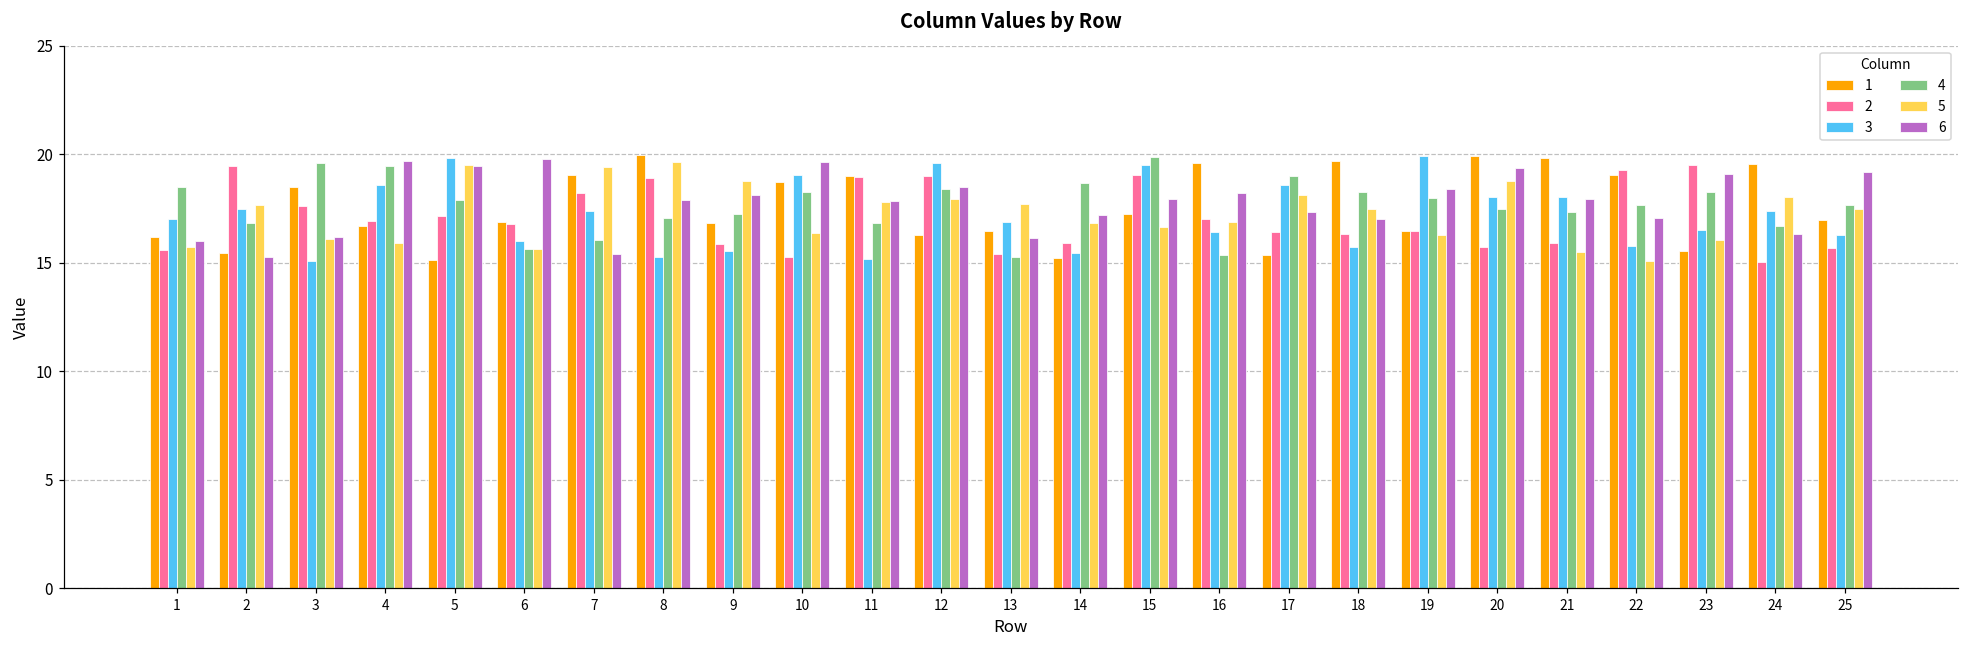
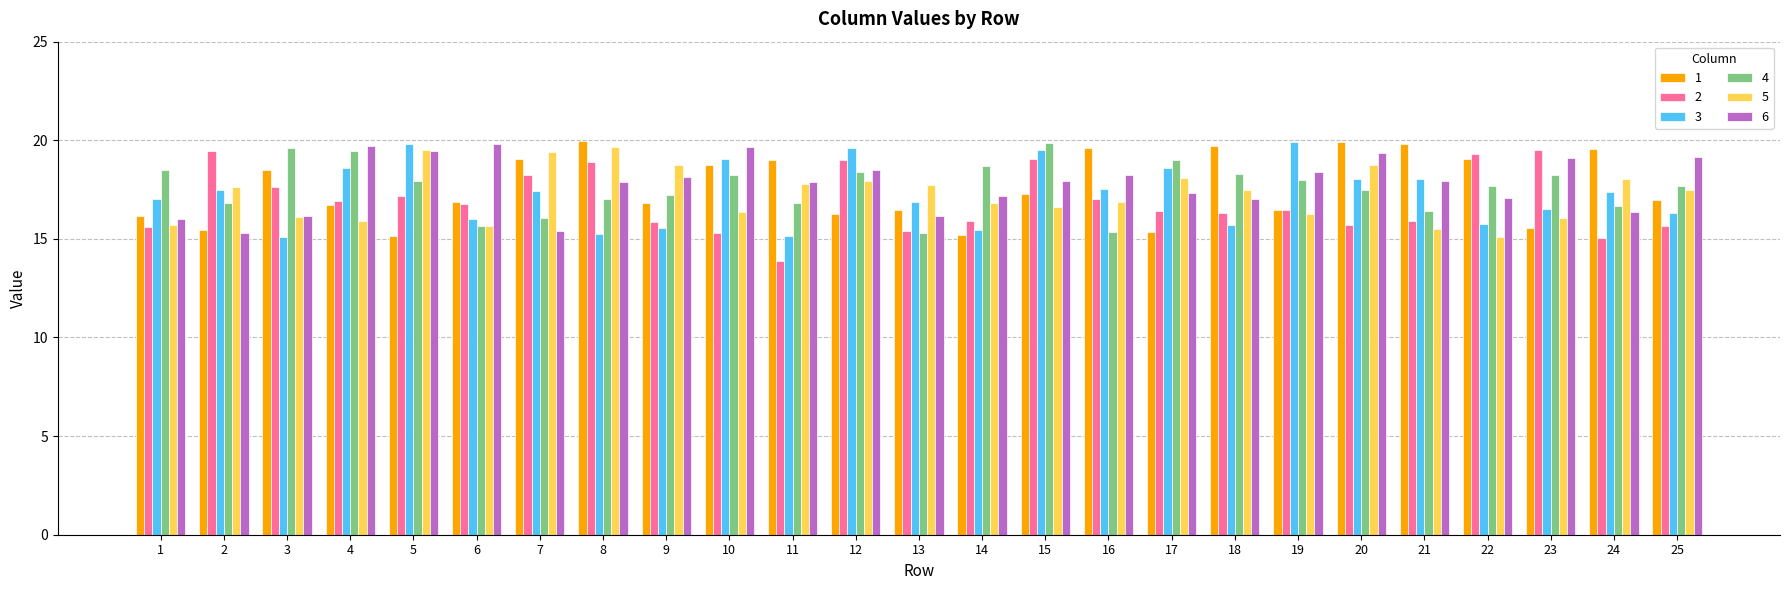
  {
    "1": {
      "1": 16.2,
      "2": 15.4,
      "3": 18.5,
      "4": 16.7,
      "5": 15.1,
      "6": 16.9,
      "7": 19.0,
      "8": 20.0,
      "9": 16.8,
      "10": 18.7,
      "11": 19.0,
      "12": 16.3,
      "13": 16.5,
      "14": 15.2,
      "15": 17.3,
      "16": 19.6,
      "17": 15.4,
      "18": 19.7,
      "19": 16.5,
      "20": 19.9,
      "21": 19.8,
      "22": 19.1,
      "23": 15.6,
      "24": 19.5,
      "25": 17.0
    },
    "2": {
      "1": 15.6,
      "2": 19.5,
      "3": 17.6,
      "4": 16.9,
      "5": 17.2,
      "6": 16.8,
      "7": 18.2,
      "8": 18.9,
      "9": 15.8,
      "10": 15.3,
-     "11": 19.0,
+     "11": 13.9,
      "12": 19.0,
      "13": 15.4,
      "14": 15.9,
      "15": 19.0,
      "16": 17.0,
      "17": 16.4,
      "18": 16.3,
      "19": 16.5,
      "20": 15.7,
      "21": 15.9,
      "22": 19.3,
      "23": 19.5,
      "24": 15.1,
      "25": 15.7
    },
    "3": {
      "1": 17.0,
      "2": 17.5,
      "3": 15.1,
      "4": 18.6,
      "5": 19.8,
      "6": 16.0,
      "7": 17.4,
      "8": 15.3,
      "9": 15.6,
      "10": 19.0,
      "11": 15.2,
      "12": 19.6,
      "13": 16.9,
      "14": 15.4,
      "15": 19.5,
-     "16": 16.4,
+     "16": 17.5,
      "17": 18.6,
      "18": 15.7,
      "19": 19.9,
      "20": 18.0,
      "21": 18.0,
      "22": 15.8,
      "23": 16.5,
      "24": 17.4,
      "25": 16.3
    },
    "4": {
      "1": 18.5,
      "2": 16.8,
      "3": 19.6,
      "4": 19.5,
      "5": 17.9,
      "6": 15.6,
      "7": 16.1,
      "8": 17.0,
      "9": 17.2,
      "10": 18.3,
      "11": 16.8,
      "12": 18.4,
      "13": 15.3,
      "14": 18.7,
      "15": 19.9,
      "16": 15.3,
      "17": 19.0,
      "18": 18.3,
      "19": 18.0,
      "20": 17.5,
-     "21": 17.3,
+     "21": 16.4,
      "22": 17.7,
      "23": 18.3,
      "24": 16.7,
      "25": 17.7
    },
    "5": {
      "1": 15.7,
      "2": 17.7,
      "3": 16.1,
      "4": 15.9,
      "5": 19.5,
      "6": 15.6,
      "7": 19.4,
      "8": 19.7,
      "9": 18.8,
      "10": 16.4,
      "11": 17.8,
      "12": 17.9,
      "13": 17.7,
      "14": 16.8,
      "15": 16.6,
      "16": 16.9,
      "17": 18.1,
      "18": 17.5,
      "19": 16.3,
      "20": 18.8,
      "21": 15.5,
      "22": 15.1,
      "23": 16.1,
      "24": 18.0,
      "25": 17.5
    },
    "6": {
      "1": 16.0,
      "2": 15.3,
      "3": 16.2,
      "4": 19.7,
      "5": 19.4,
      "6": 19.8,
      "7": 15.4,
      "8": 17.9,
      "9": 18.1,
      "10": 19.7,
      "11": 17.9,
      "12": 18.5,
      "13": 16.1,
      "14": 17.2,
      "15": 17.9,
      "16": 18.2,
      "17": 17.3,
      "18": 17.0,
      "19": 18.4,
      "20": 19.4,
      "21": 17.9,
      "22": 17.1,
      "23": 19.1,
      "24": 16.3,
      "25": 19.2
    }
  }
